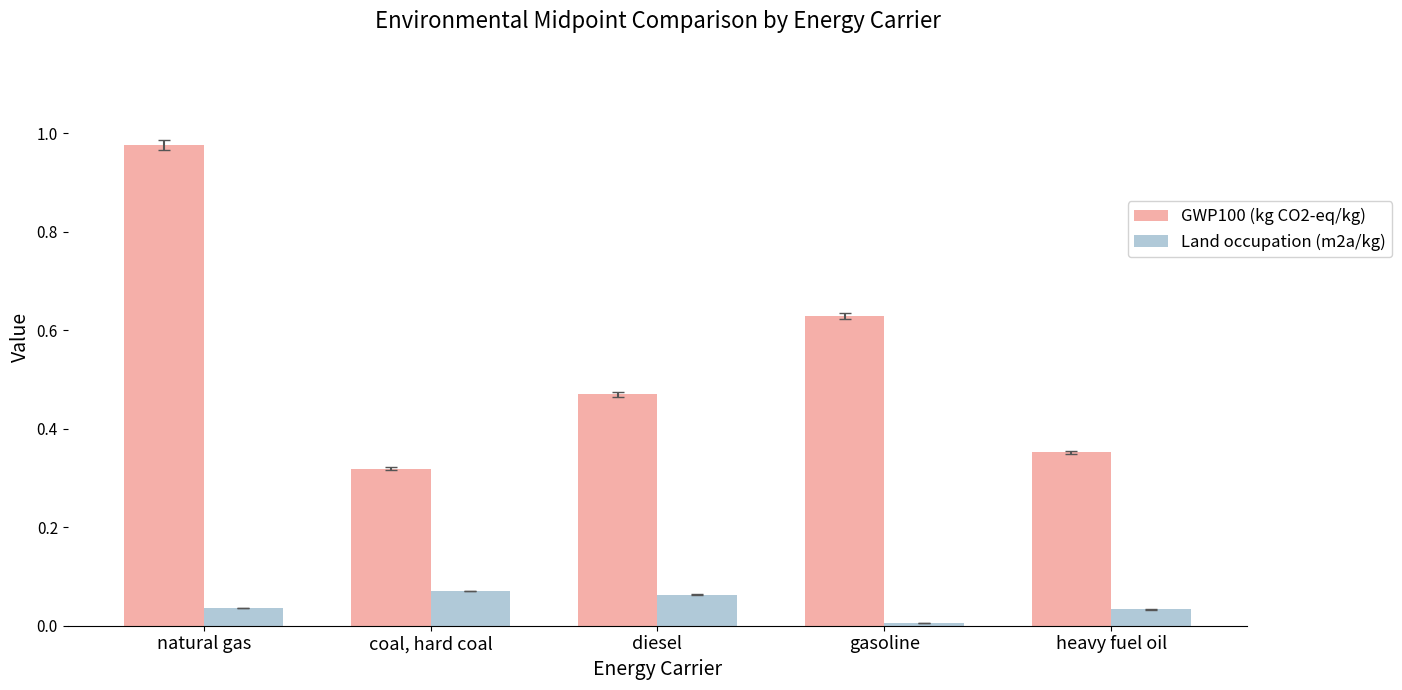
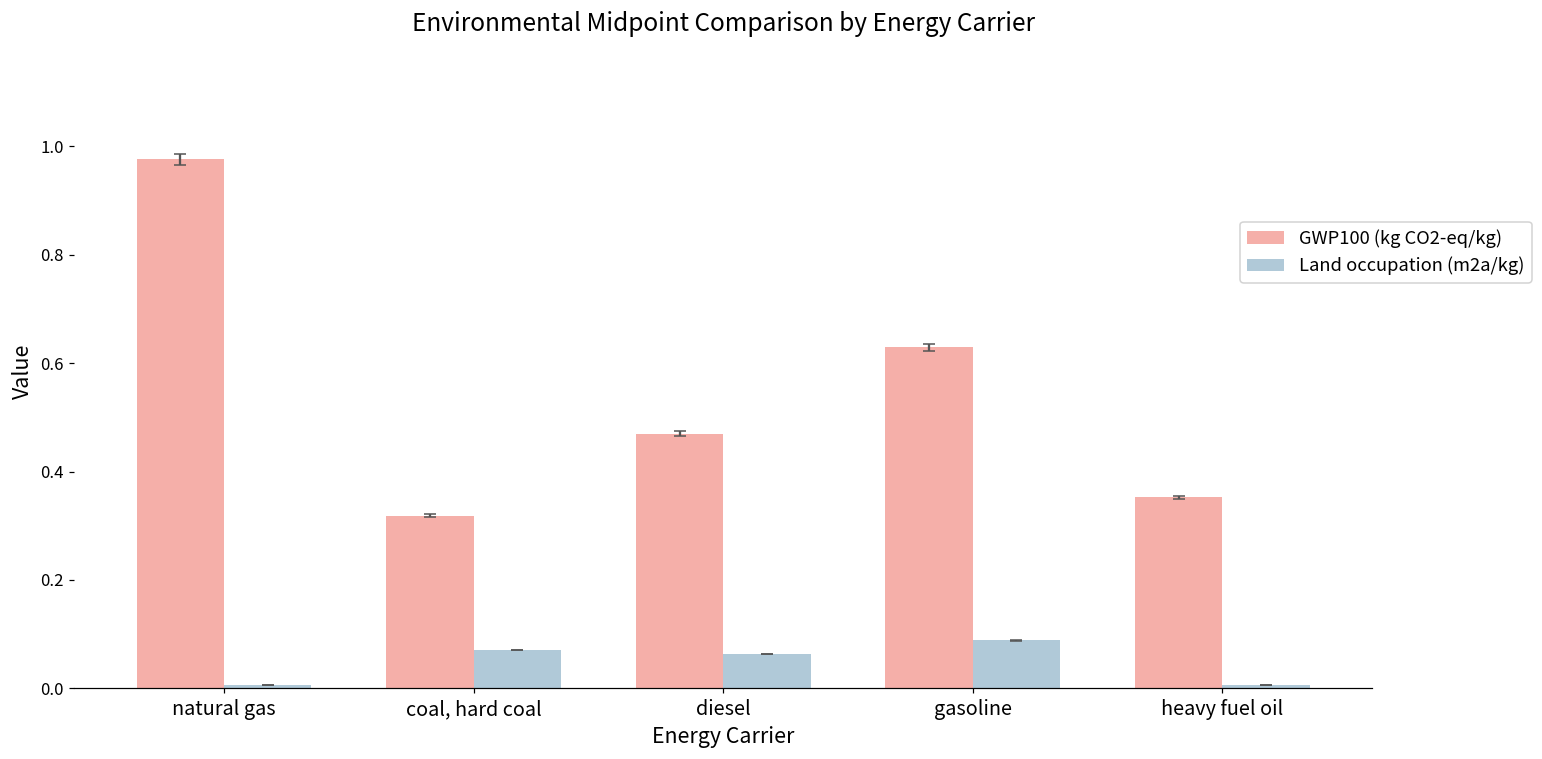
  {
    "GWP100 (kg CO2-eq/kg)": {
      "natural gas": 0.98,
      "coal, hard coal": 0.32,
      "diesel": 0.47,
      "gasoline": 0.63,
      "heavy fuel oil": 0.35
    },
    "Land occupation (m2a/kg)": {
-     "natural gas": 0.04,
+     "natural gas": 0.01,
      "coal, hard coal": 0.07,
      "diesel": 0.06,
-     "gasoline": 0.01,
-     "heavy fuel oil": 0.03
+     "gasoline": 0.09,
+     "heavy fuel oil": 0.01
    }
  }
